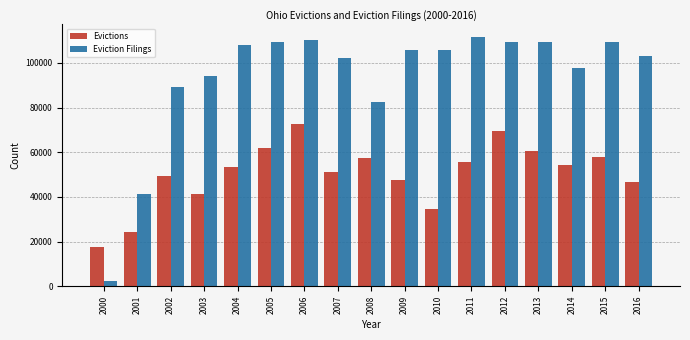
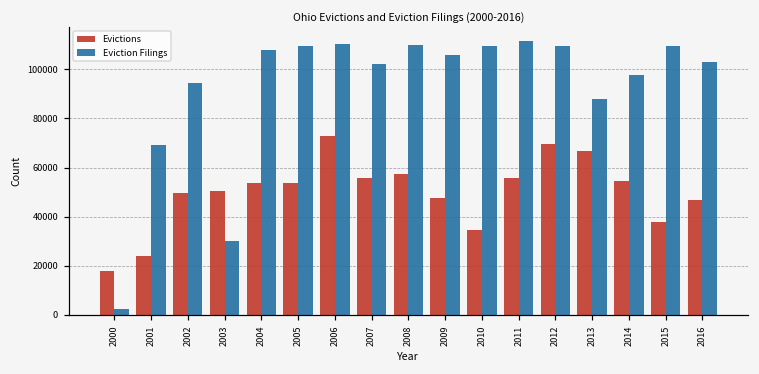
  {
    "Evictions": {
      "2000": 18000,
      "2001": 24000,
      "2002": 50000,
-     "2003": 41000,
+     "2003": 50000,
      "2004": 54000,
-     "2005": 62000,
+     "2005": 54000,
      "2006": 73000,
-     "2007": 51000,
+     "2007": 56000,
      "2008": 58000,
      "2009": 48000,
      "2010": 35000,
      "2011": 56000,
      "2012": 70000,
-     "2013": 60000,
+     "2013": 67000,
      "2014": 55000,
-     "2015": 58000,
+     "2015": 38000,
      "2016": 47000
    },
    "Eviction Filings": {
      "2000": 2000,
-     "2001": 41000,
-     "2002": 89000,
-     "2003": 94000,
+     "2001": 69000,
+     "2002": 94000,
+     "2003": 30000,
      "2004": 108000,
      "2005": 109000,
      "2006": 110000,
      "2007": 102000,
-     "2008": 82000,
+     "2008": 110000,
      "2009": 106000,
-     "2010": 106000,
+     "2010": 110000,
      "2011": 112000,
      "2012": 110000,
-     "2013": 109000,
+     "2013": 88000,
      "2014": 98000,
      "2015": 110000,
      "2016": 103000
    }
  }
